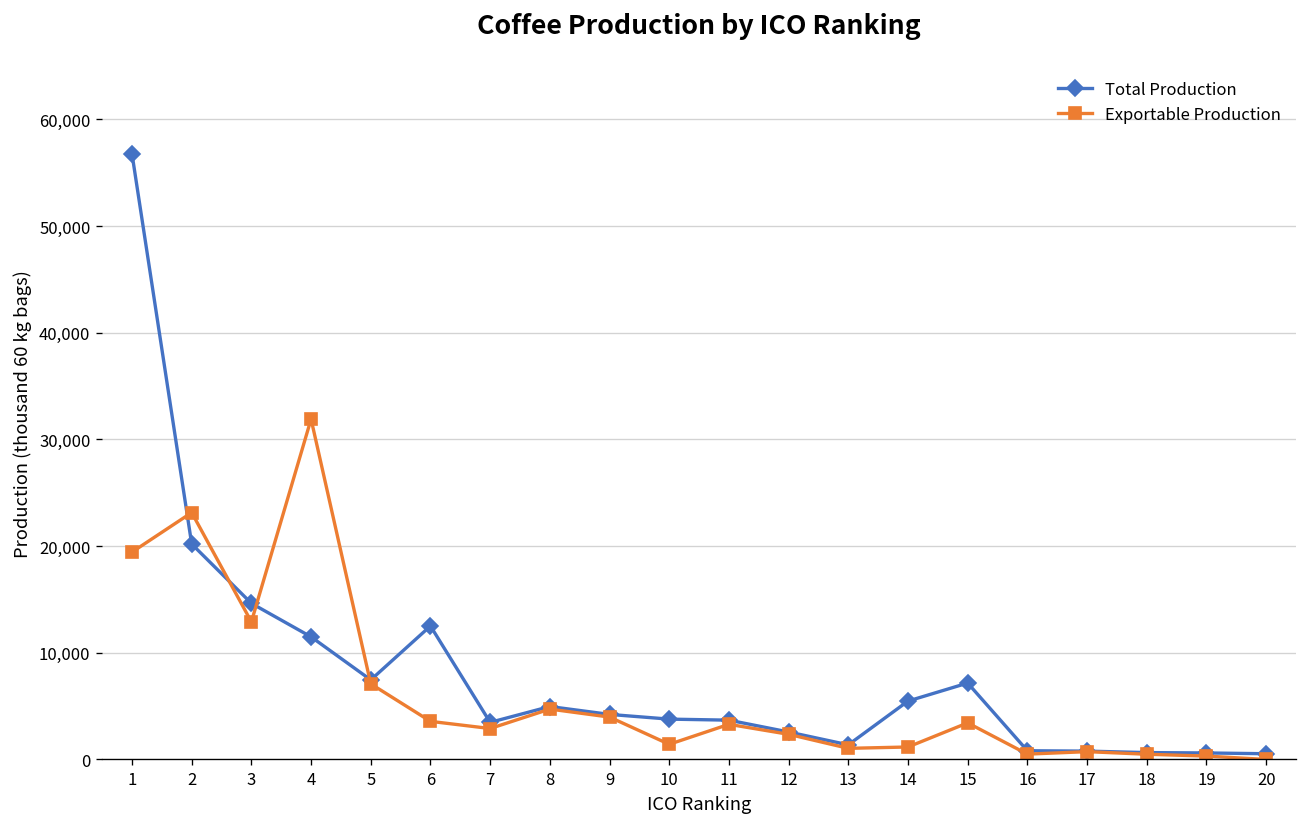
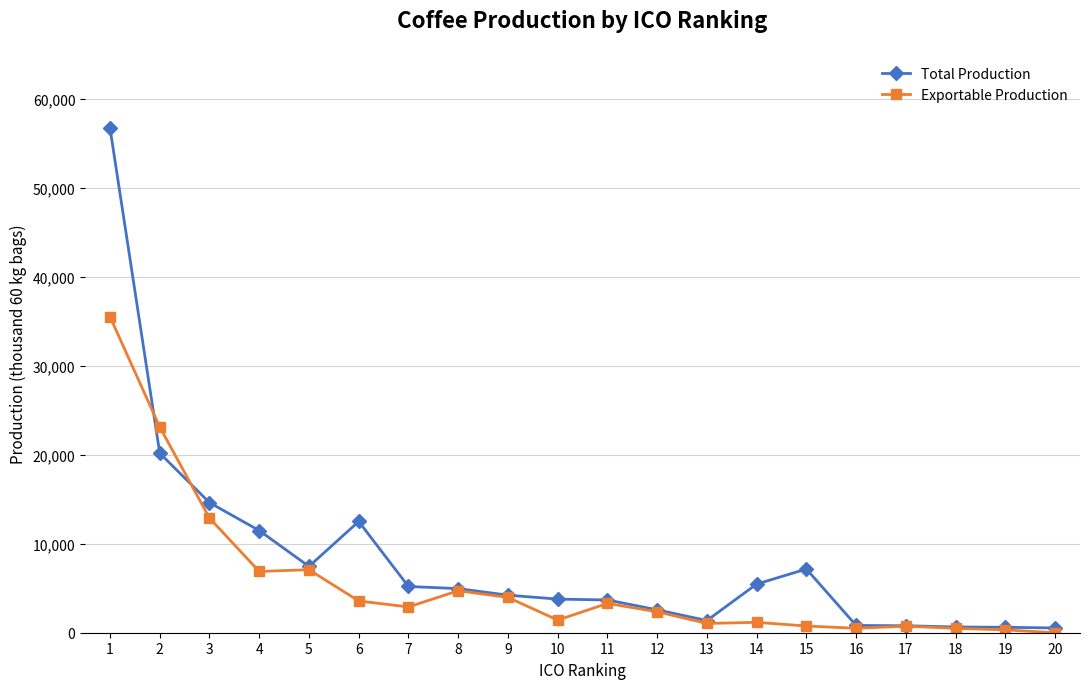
  {
    "Total Production": {
      "1": "57,000",
      "2": "20,000",
      "3": "15,000",
      "4": "11,000",
      "5": "7,000",
      "6": "13,000",
-     "7": "3,000",
+     "7": "5,000",
      "10": "4,000",
      "11": "4,000",
      "13": "1,000",
      "14": "5,000",
      "15": "7,000",
      "16": "1,000",
      "19": "1,000",
      "20": "1,000"
    },
    "Exportable Production": {
-     "1": "19,000",
+     "1": "36,000",
      "2": "23,000",
      "3": "13,000",
-     "4": "32,000",
+     "4": "7,000",
      "5": "7,000",
      "6": "4,000",
      "7": "3,000",
      "10": "1,000",
      "11": "3,000",
      "13": "1,000",
      "14": "1,000",
-     "15": "3,000",
+     "15": "1,000",
      "16": "1,000",
      "19": "0",
      "20": "0"
    }
  }
